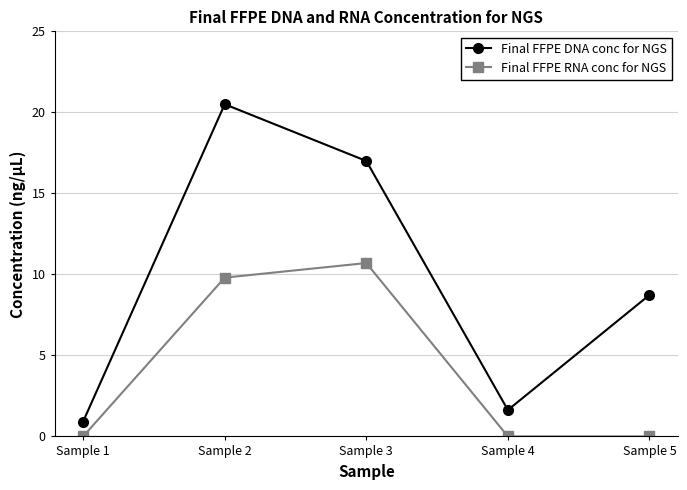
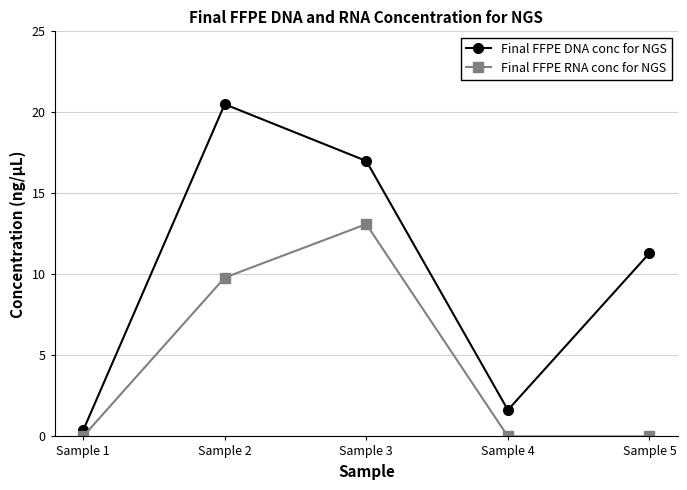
  {
    "Final FFPE DNA conc for NGS": {
-     "Sample 1": 0.9,
+     "Sample 1": 0.4,
      "Sample 2": 20.5,
      "Sample 3": 17.0,
      "Sample 4": 1.6,
-     "Sample 5": 8.7
+     "Sample 5": 11.3
    },
    "Final FFPE RNA conc for NGS": {
      "Sample 1": 0.0,
      "Sample 2": 9.8,
-     "Sample 3": 10.7,
+     "Sample 3": 13.1,
      "Sample 4": 0.0,
      "Sample 5": 0.0
    }
  }
